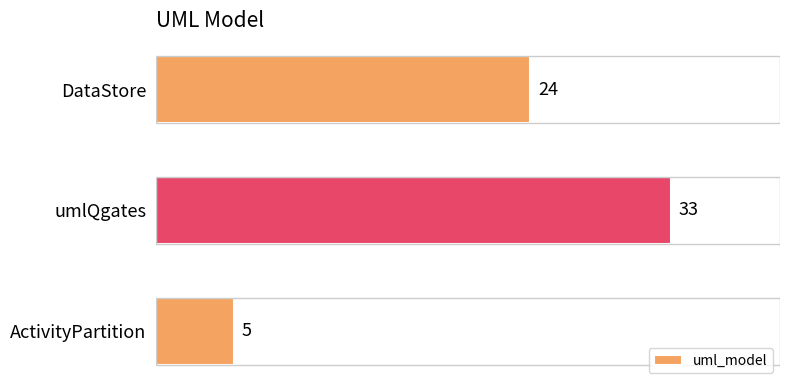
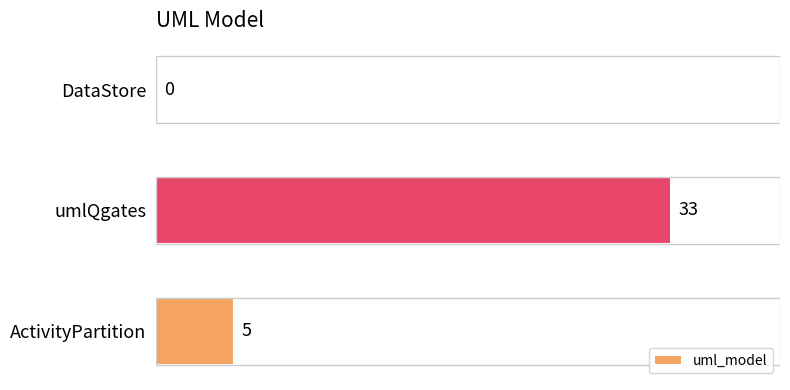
  {
-   "DataStore": 24,
+   "DataStore": 0,
    "umlQgates": 33,
    "ActivityPartition": 5
  }
